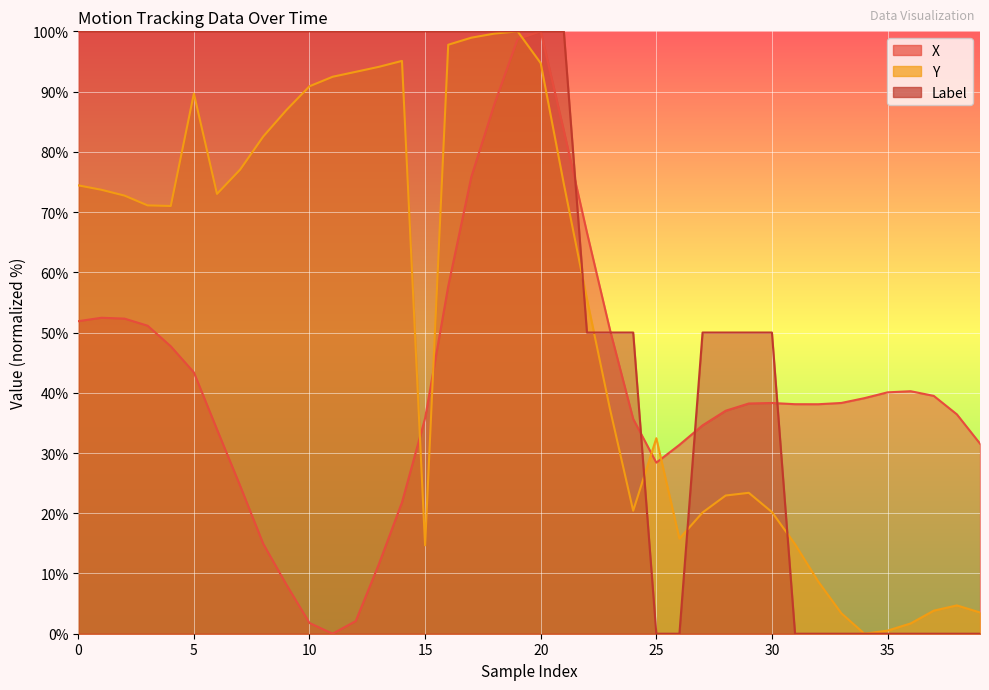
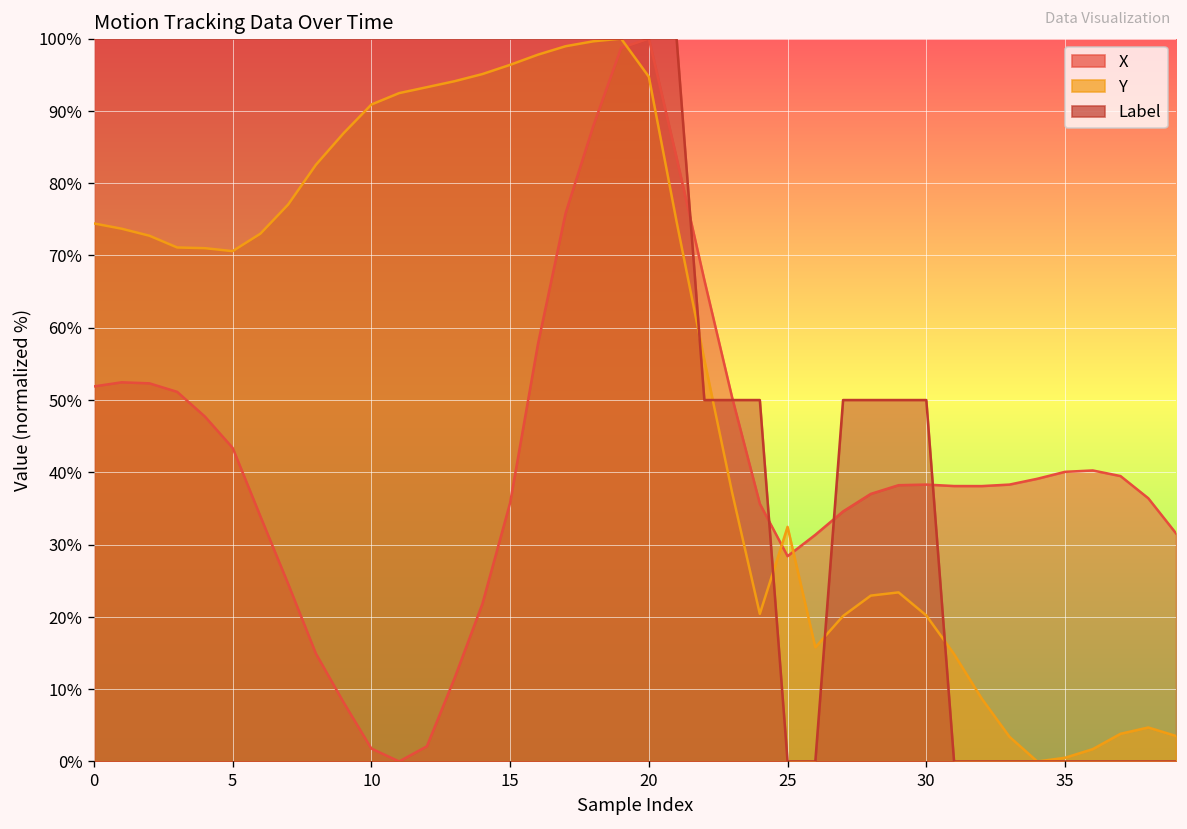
  {
    "Y": {
      "0": "74%",
-     "5": "90%",
+     "5": "71%",
      "10": "91%",
-     "15": "15%",
+     "15": "96%",
      "20": "95%",
      "25": "32%",
      "30": "20%",
      "35": "1%"
    }
  }
